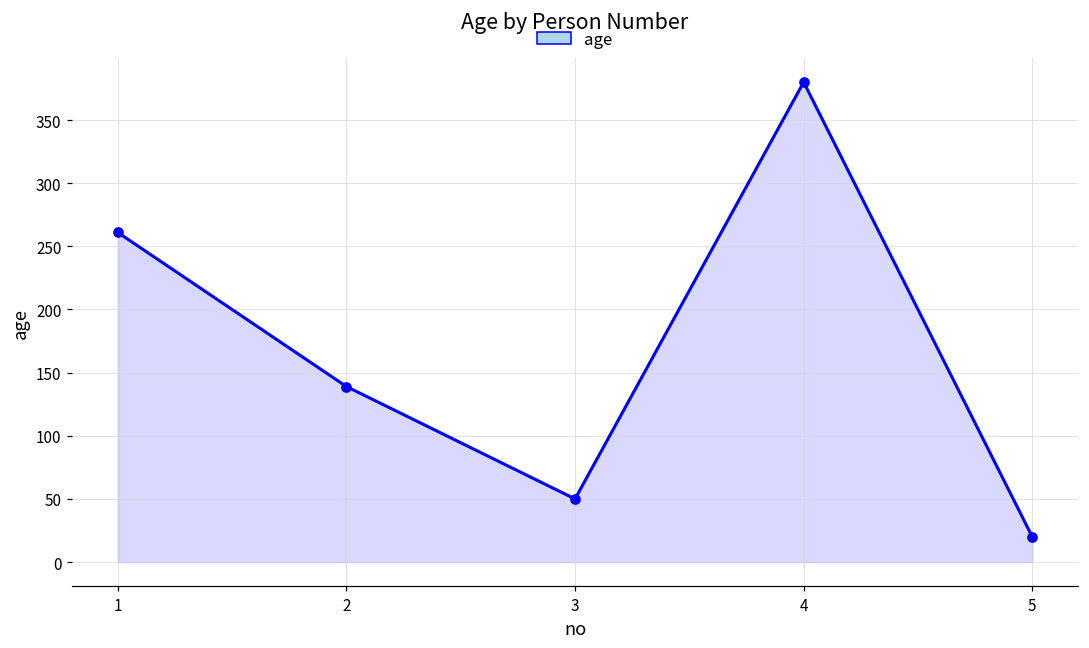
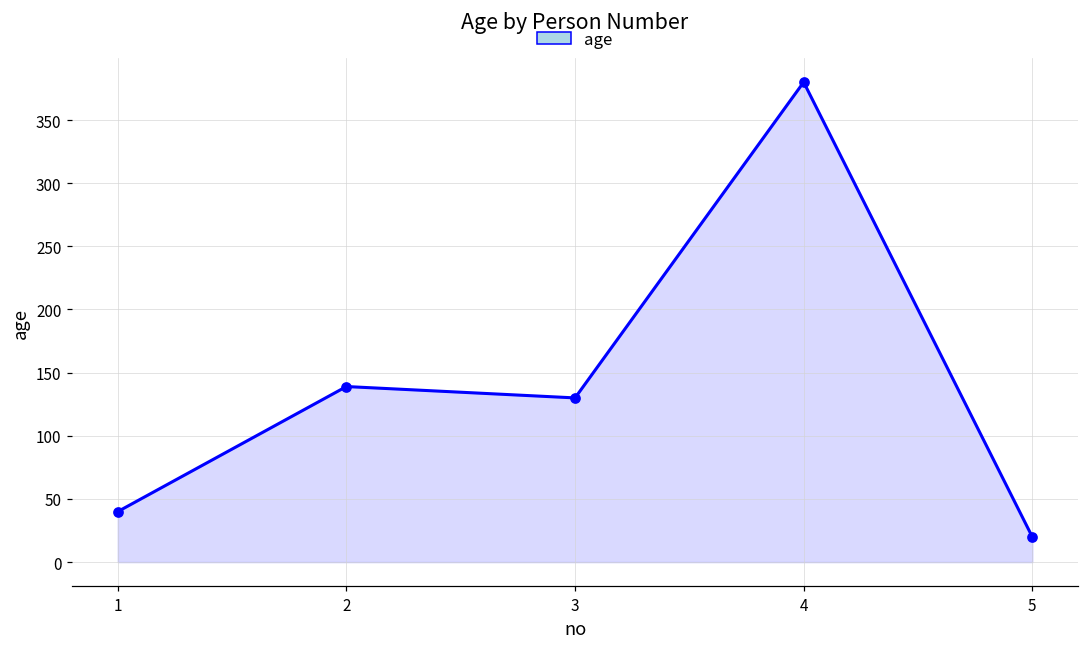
  {
-   "1": 261,
+   "1": 40,
    "2": 139,
-   "3": 50,
+   "3": 130,
    "4": 380,
    "5": 20
  }
